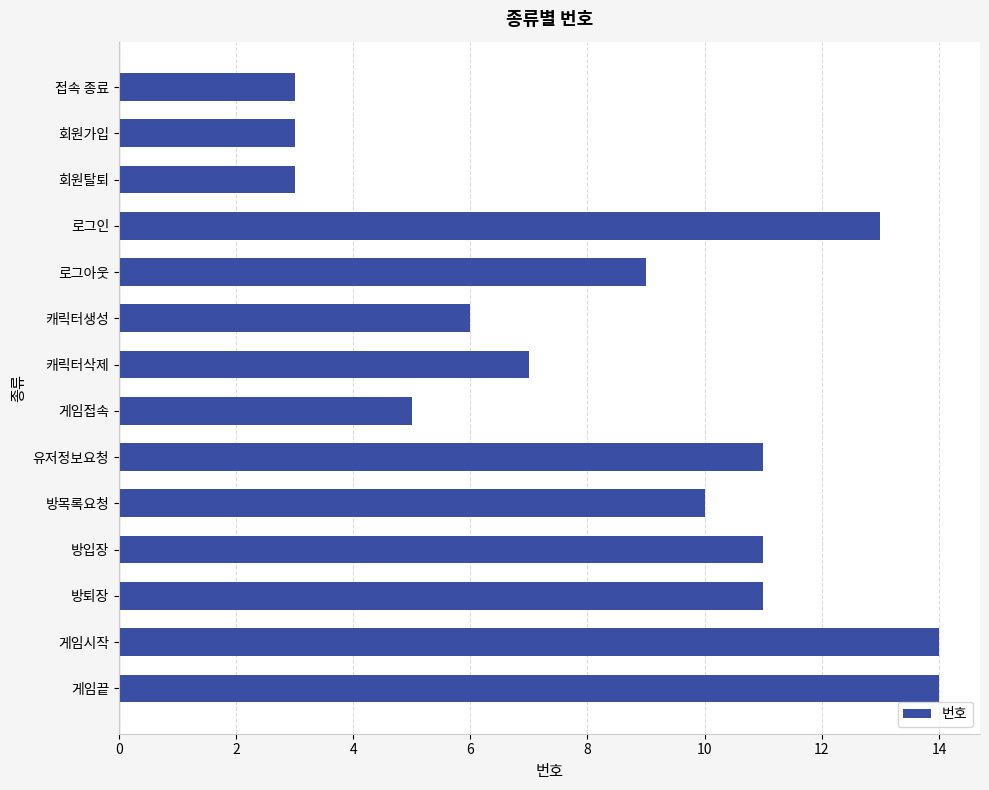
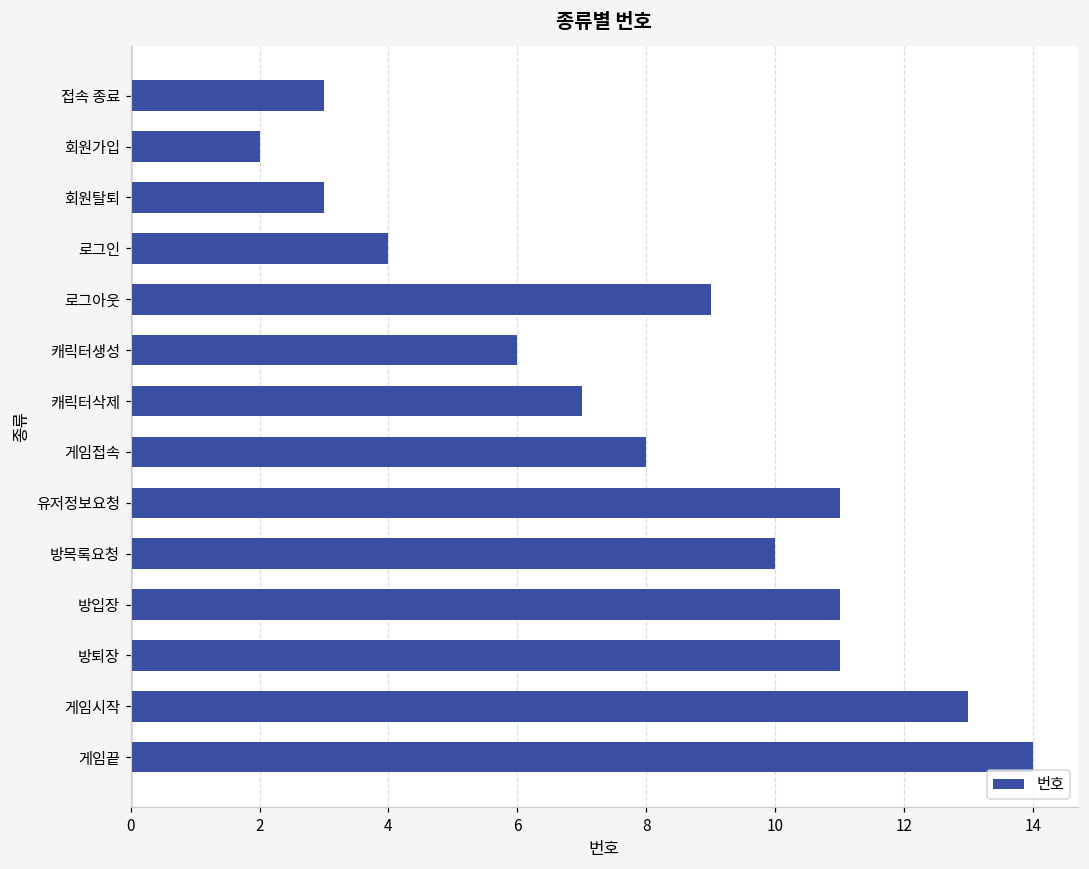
  {
    "접속 종료": 3,
-   "회원가입": 3,
+   "회원가입": 2,
    "회원탈퇴": 3,
-   "로그인": 13,
+   "로그인": 4,
    "로그아웃": 9,
    "캐릭터생성": 6,
    "캐릭터삭제": 7,
-   "게임접속": 5,
+   "게임접속": 8,
    "유저정보요청": 11,
    "방목록요청": 10,
    "방입장": 11,
    "방퇴장": 11,
-   "게임시작": 14,
+   "게임시작": 13,
    "게임끝": 14
  }
